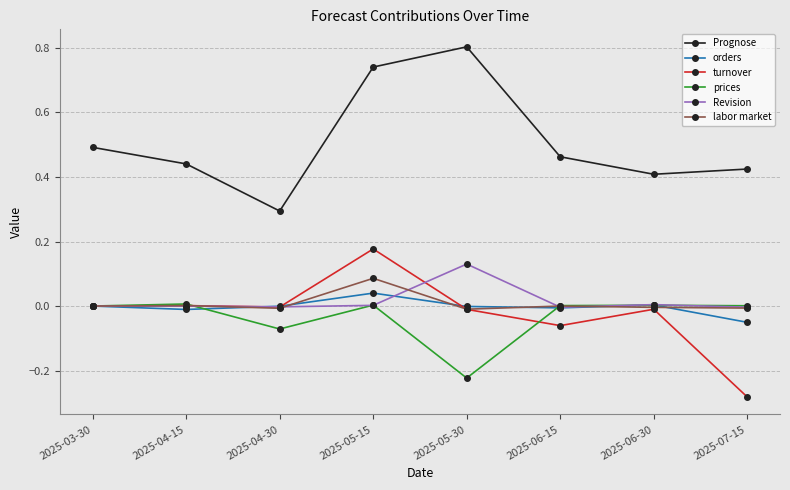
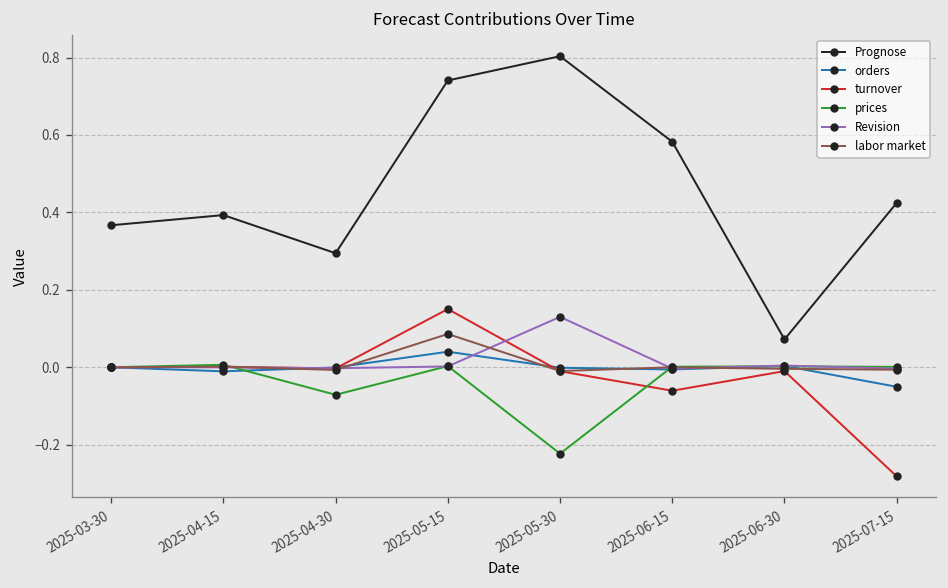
  {
    "Prognose": {
-     "2025-03-30": 0.49,
-     "2025-04-15": 0.44,
+     "2025-03-30": 0.37,
+     "2025-04-15": 0.39,
      "2025-04-30": 0.29,
      "2025-05-15": 0.74,
      "2025-05-30": 0.80,
-     "2025-06-15": 0.46,
-     "2025-06-30": 0.41,
+     "2025-06-15": 0.58,
+     "2025-06-30": 0.07,
      "2025-07-15": 0.42
    },
    "orders": {
      "2025-04-15": -0.01,
      "2025-05-15": 0.04,
      "2025-05-30": 0.00,
      "2025-07-15": -0.05
    },
    "turnover": {
-     "2025-05-15": 0.18,
+     "2025-05-15": 0.15,
      "2025-06-15": -0.06,
      "2025-07-15": -0.28
    },
    "prices": {
      "2025-04-30": -0.07,
      "2025-05-30": -0.22
    },
    "Revision": {
      "2025-05-30": 0.13
    },
    "labor market": {
      "2025-05-15": 0.09
    }
  }
